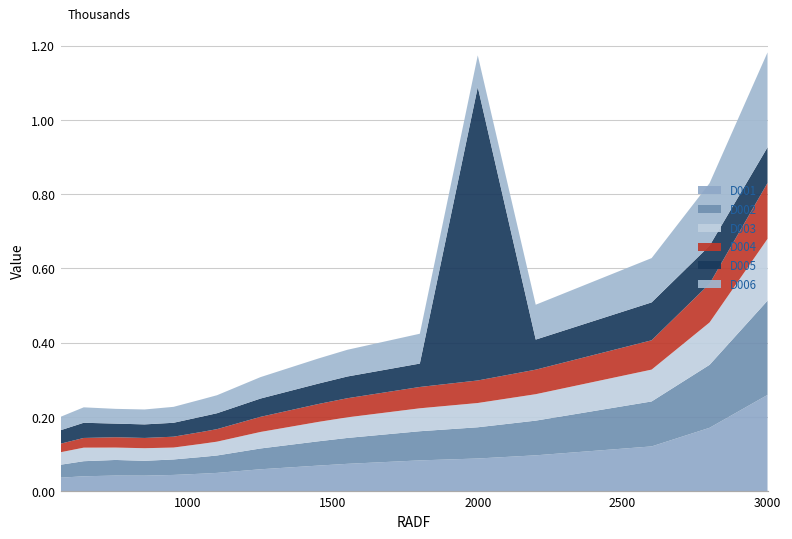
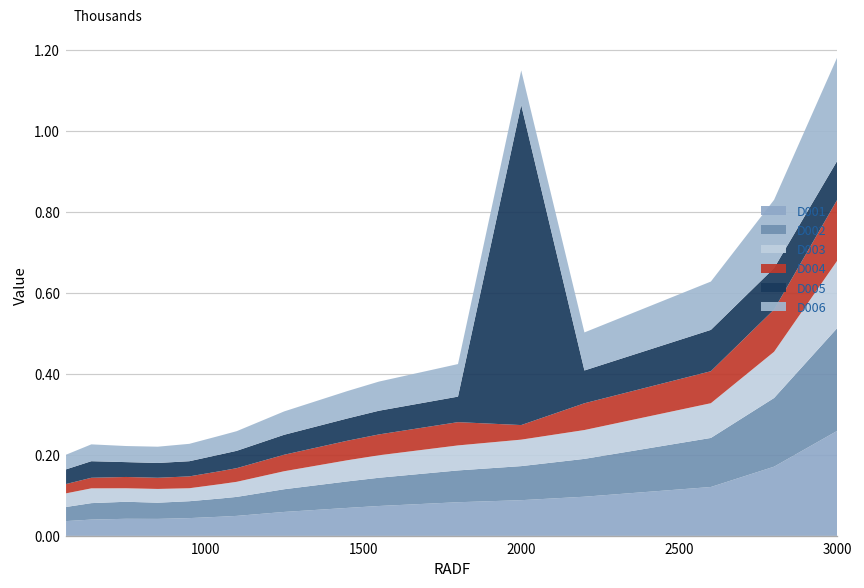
  {
    "D004": {
-     "2000": 0.06,
+     "2000": 0.04,
      "3000": 0.15
    },
    "D005": {
      "2000": 0.79,
      "3000": 0.10
    }
  }
